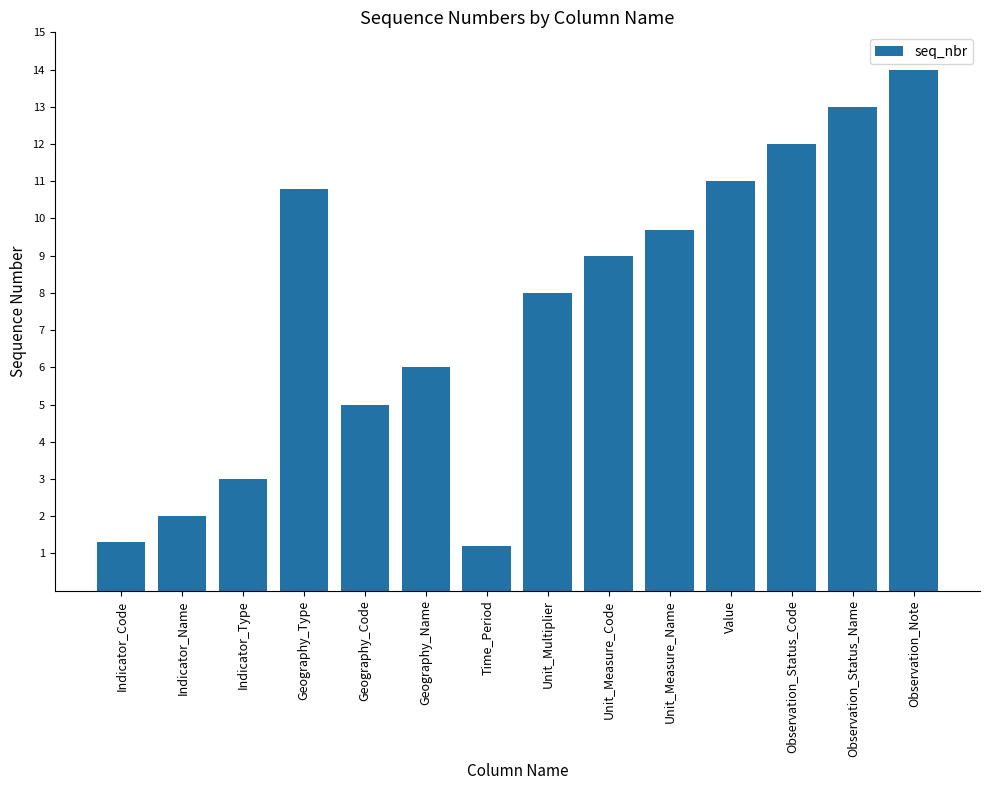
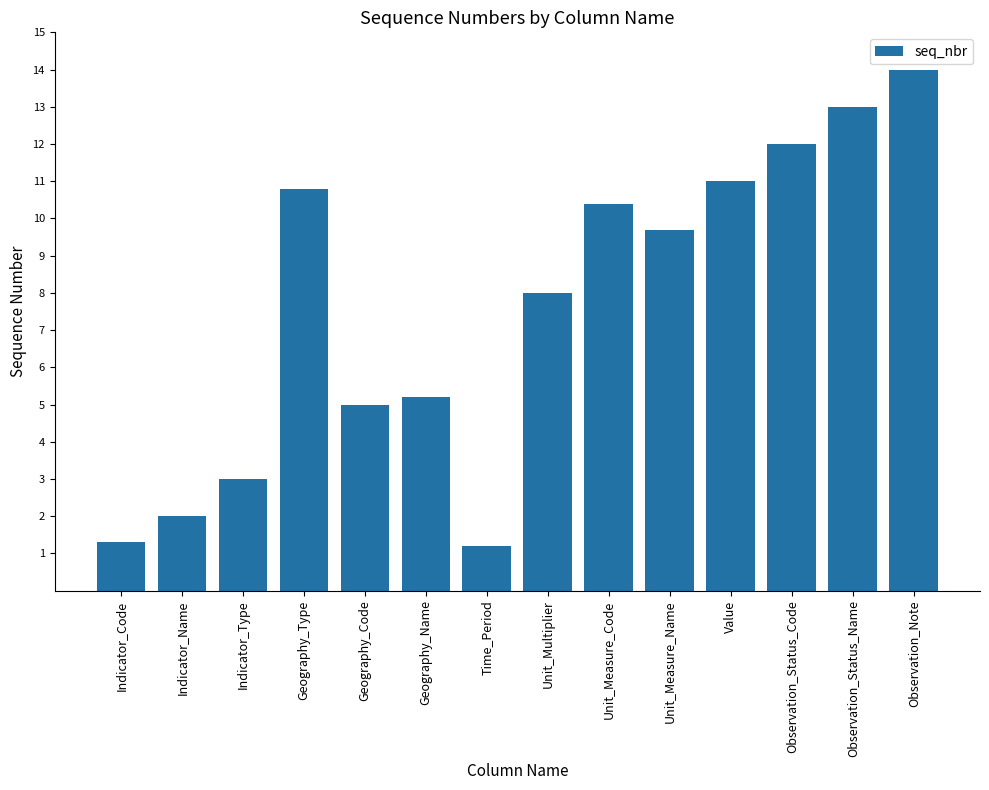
  {
    "Indicator_Code": 1.3,
    "Indicator_Name": 2.0,
    "Indicator_Type": 3.0,
    "Geography_Type": 10.8,
    "Geography_Code": 5.0,
-   "Geography_Name": 6.0,
+   "Geography_Name": 5.2,
    "Time_Period": 1.2,
    "Unit_Multiplier": 8.0,
-   "Unit_Measure_Code": 9.0,
+   "Unit_Measure_Code": 10.4,
    "Unit_Measure_Name": 9.7,
    "Value": 11.0,
    "Observation_Status_Code": 12.0,
    "Observation_Status_Name": 13.0,
    "Observation_Note": 14.0
  }
